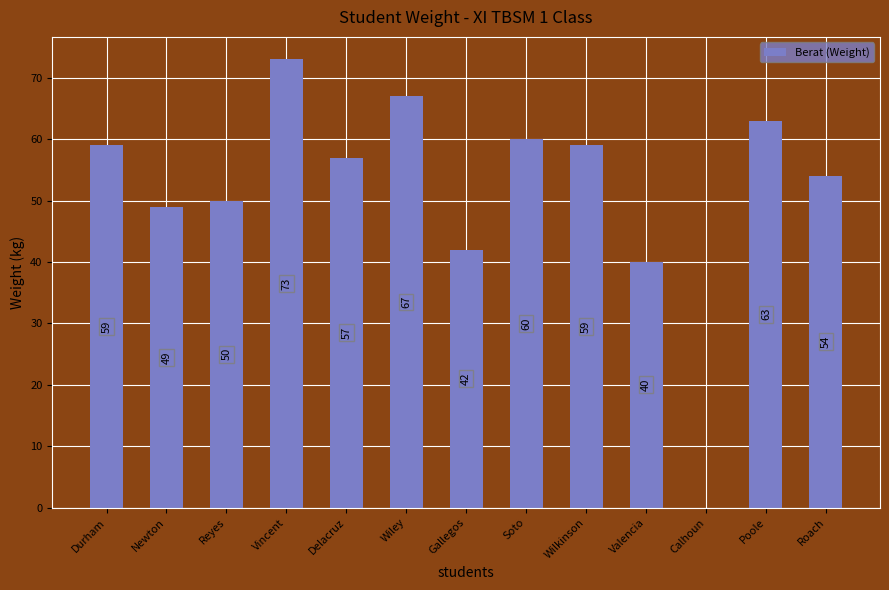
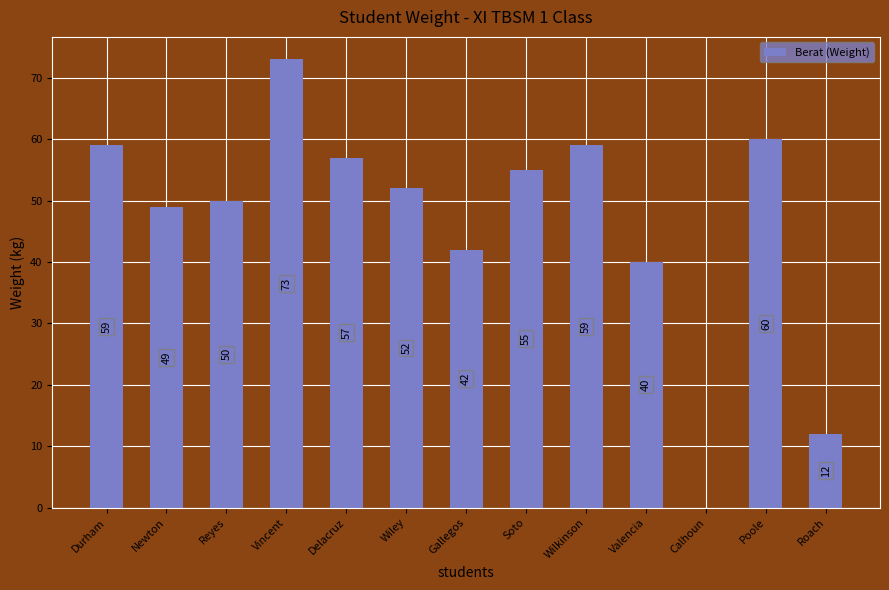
  {
-   "Wiley": 67,
-   "Soto": 60,
-   "Poole": 63,
-   "Roach": 54
+   "Wiley": 52,
+   "Soto": 55,
+   "Poole": 60,
+   "Roach": 12
  }
